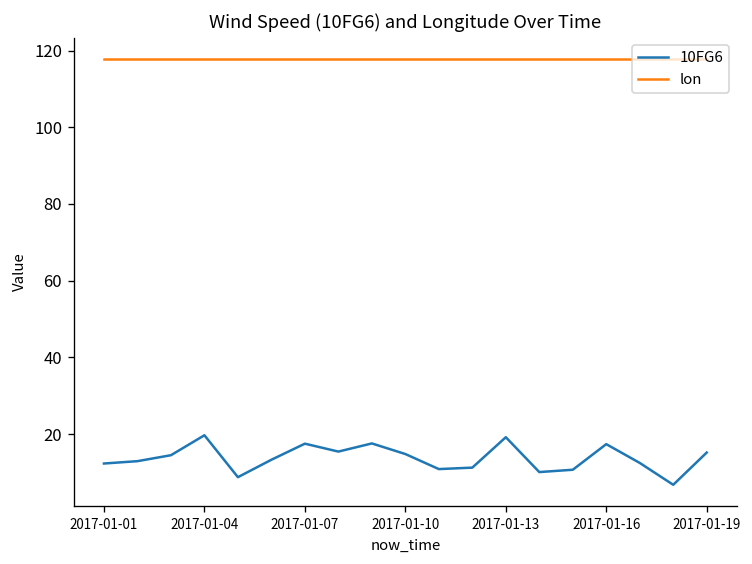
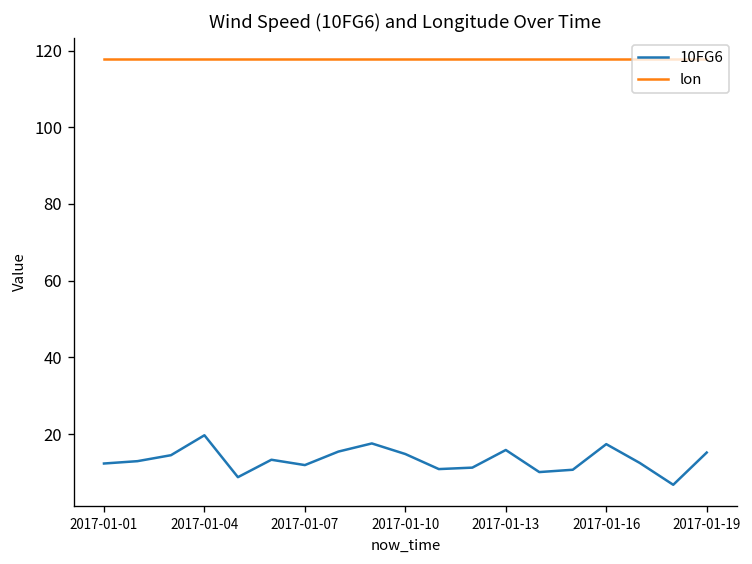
  {
    "10FG6": {
      "2017-01-01": 12,
      "2017-01-04": 20,
-     "2017-01-07": 18,
+     "2017-01-07": 12,
      "2017-01-10": 15,
-     "2017-01-13": 19,
+     "2017-01-13": 16,
      "2017-01-16": 17,
      "2017-01-19": 15
    },
    "lon": {
      "2017-01-01": 118,
      "2017-01-04": 118,
      "2017-01-07": 118,
      "2017-01-10": 118,
      "2017-01-13": 118,
      "2017-01-16": 118
    }
  }
